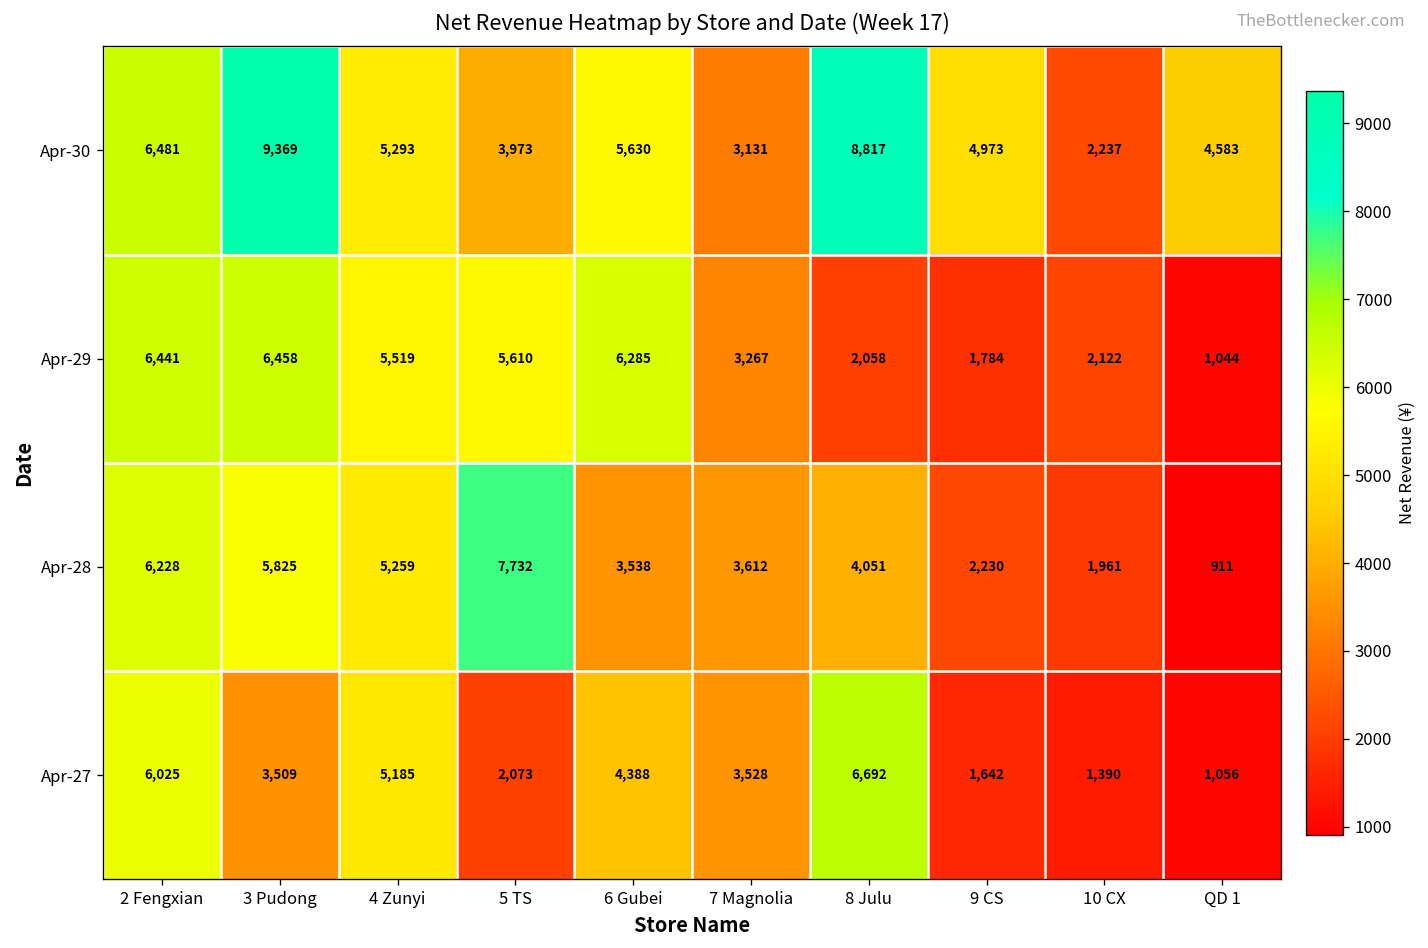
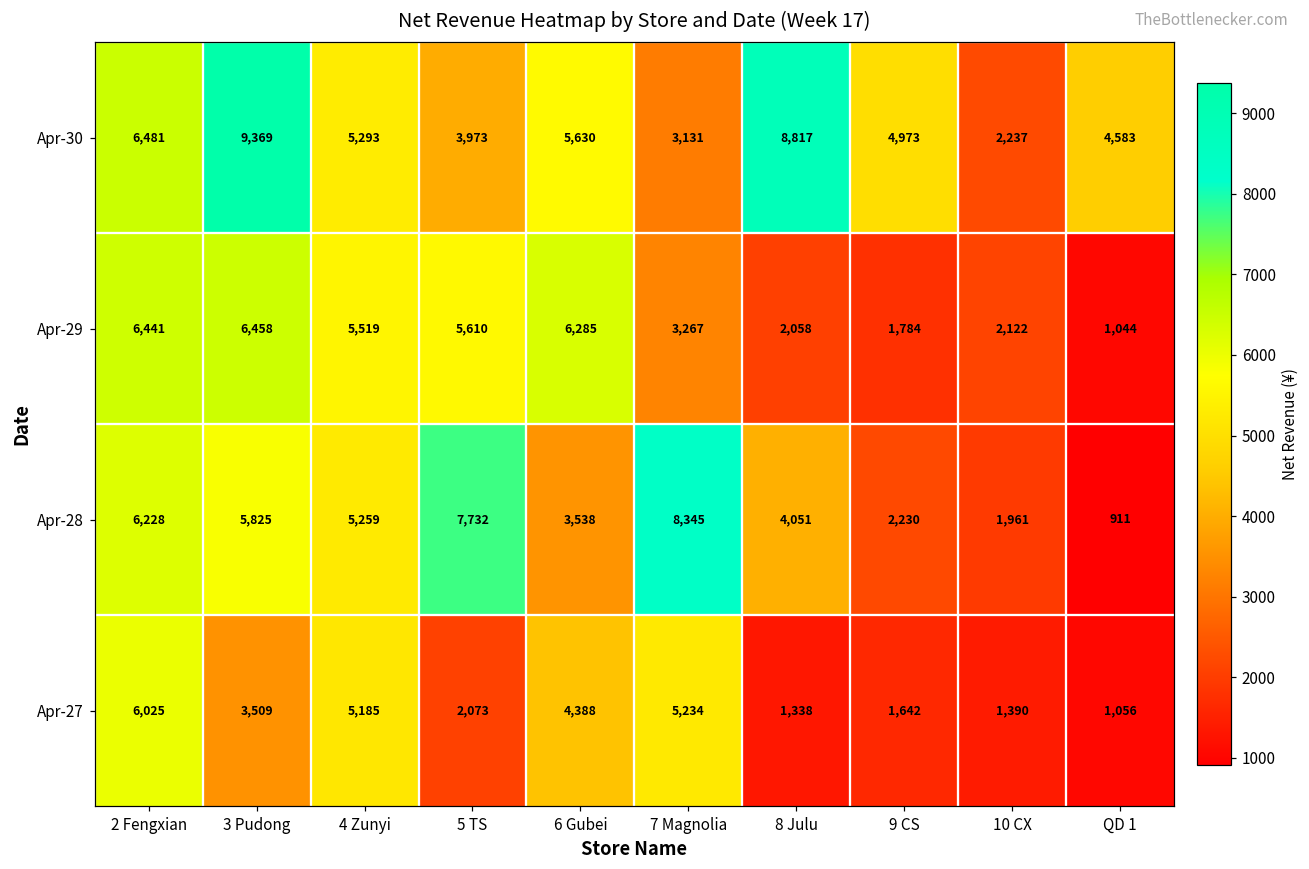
  {
    "Apr-30": {
      "2 Fengxian": "6,481",
      "3 Pudong": "9,369",
      "4 Zunyi": "5,293",
      "5 TS": "3,973",
      "6 Gubei": "5,630",
      "7 Magnolia": "3,131",
      "8 Julu": "8,817",
      "9 CS": "4,973",
      "10 CX": "2,237",
      "QD 1": "4,583"
    },
    "Apr-29": {
      "2 Fengxian": "6,441",
      "3 Pudong": "6,458",
      "4 Zunyi": "5,519",
      "5 TS": "5,610",
      "6 Gubei": "6,285",
      "7 Magnolia": "3,267",
      "8 Julu": "2,058",
      "9 CS": "1,784",
      "10 CX": "2,122",
      "QD 1": "1,044"
    },
    "Apr-28": {
      "2 Fengxian": "6,228",
      "3 Pudong": "5,825",
      "4 Zunyi": "5,259",
      "5 TS": "7,732",
      "6 Gubei": "3,538",
-     "7 Magnolia": "3,612",
+     "7 Magnolia": "8,345",
      "8 Julu": "4,051",
      "9 CS": "2,230",
      "10 CX": "1,961",
      "QD 1": "911"
    },
    "Apr-27": {
      "2 Fengxian": "6,025",
      "3 Pudong": "3,509",
      "4 Zunyi": "5,185",
      "5 TS": "2,073",
      "6 Gubei": "4,388",
-     "7 Magnolia": "3,528",
-     "8 Julu": "6,692",
+     "7 Magnolia": "5,234",
+     "8 Julu": "1,338",
      "9 CS": "1,642",
      "10 CX": "1,390",
      "QD 1": "1,056"
    }
  }
